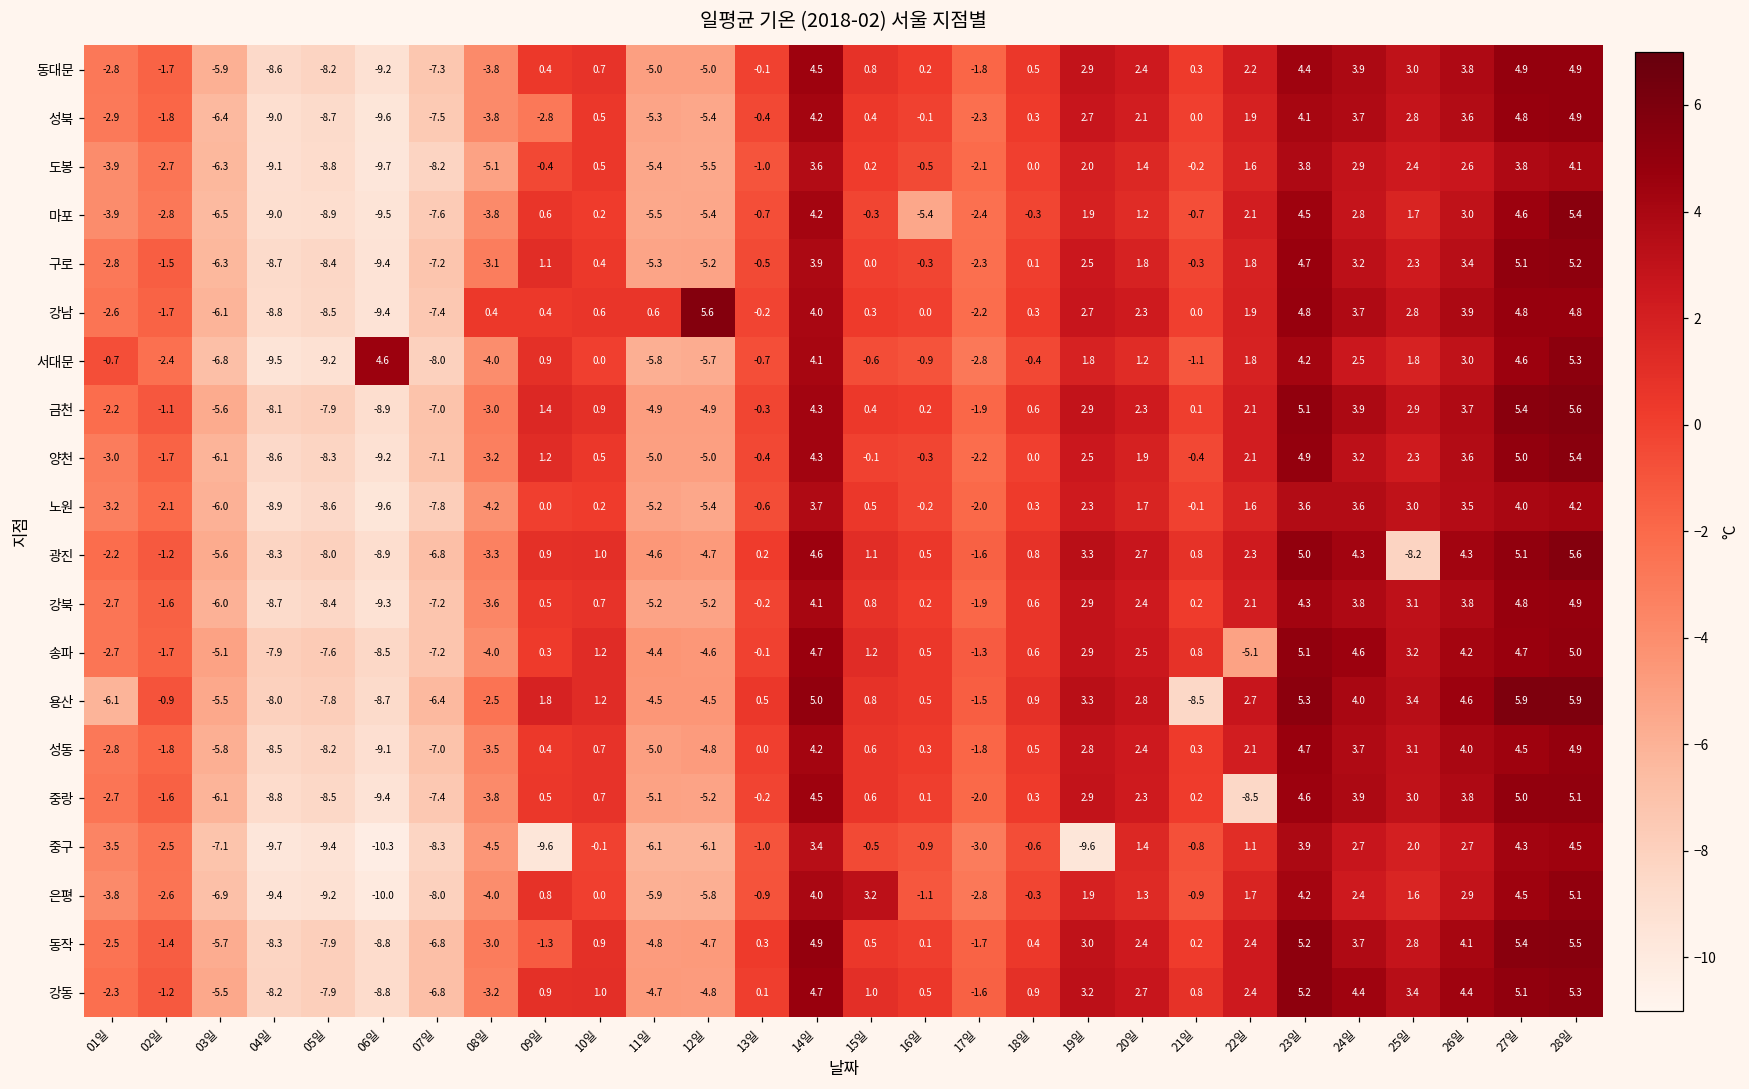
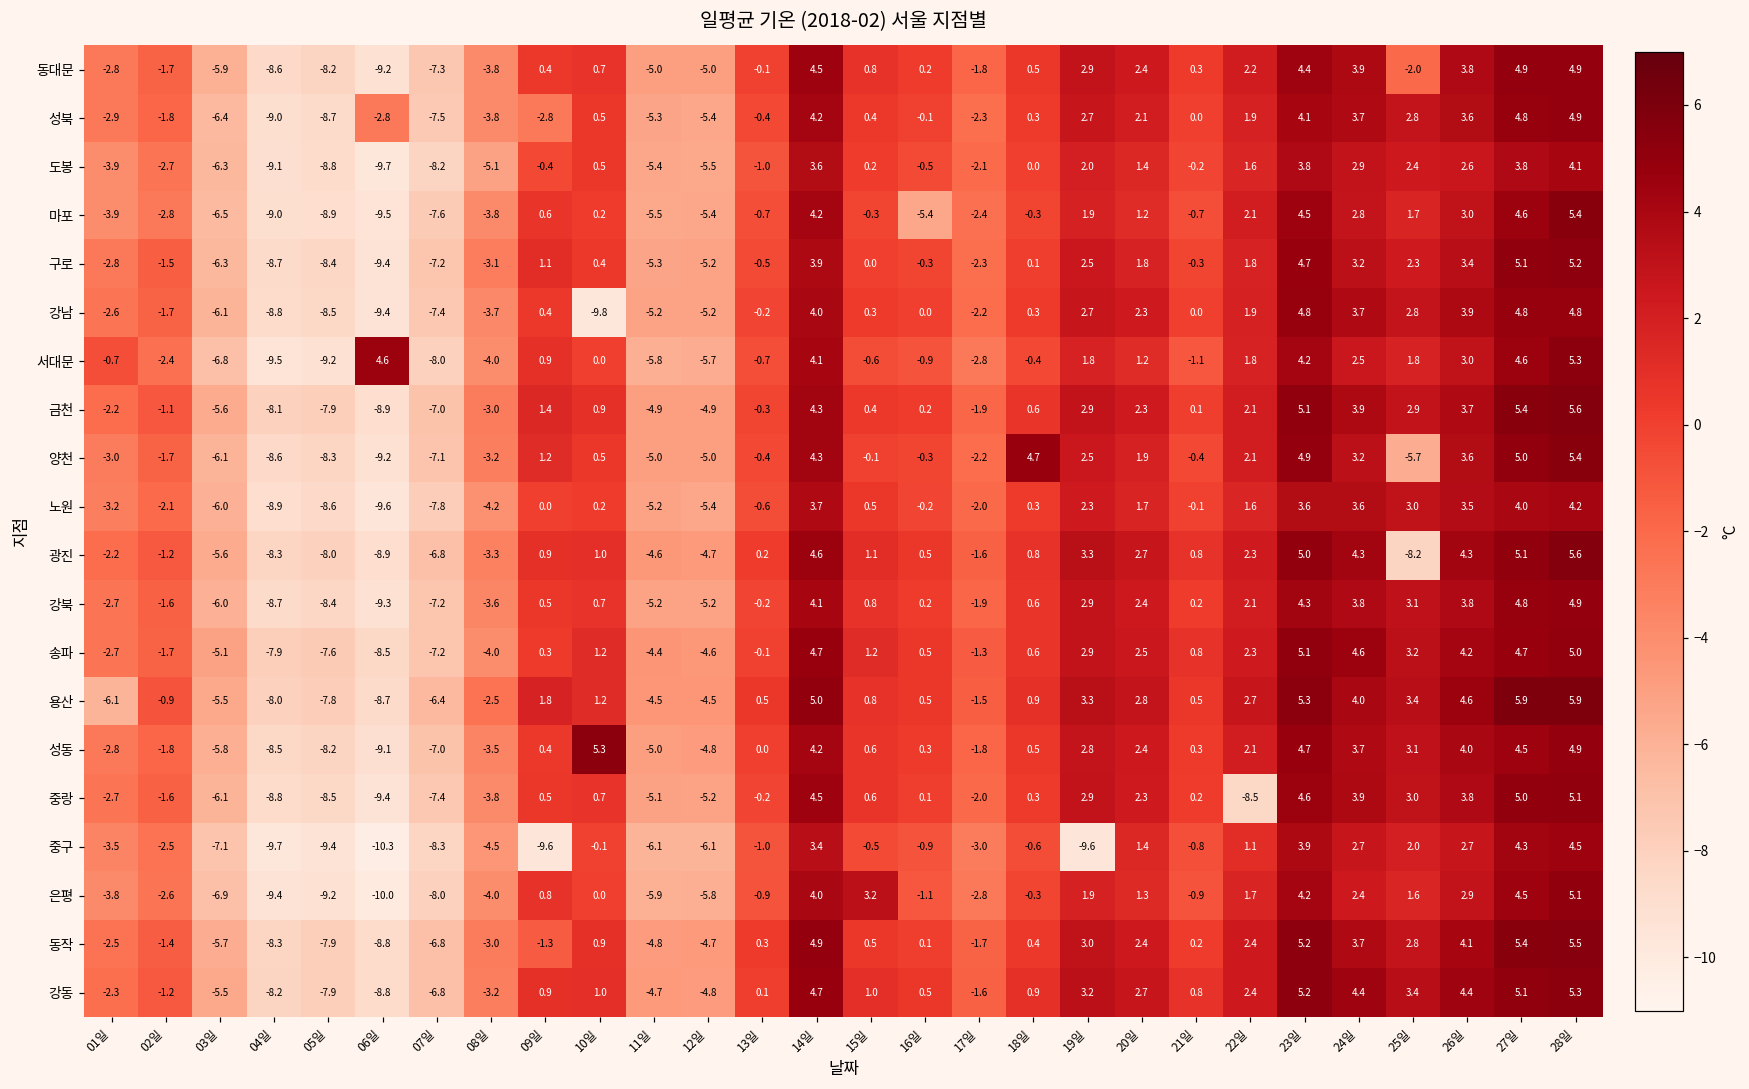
  {
    "동대문": {
      "01일": -2.8,
      "02일": -1.7,
      "03일": -5.9,
      "04일": -8.6,
      "05일": -8.2,
      "06일": -9.2,
      "07일": -7.3,
      "08일": -3.8,
      "09일": 0.4,
      "10일": 0.7,
      "11일": -5.0,
      "12일": -5.0,
      "13일": -0.1,
      "14일": 4.5,
      "15일": 0.8,
      "16일": 0.2,
      "17일": -1.8,
      "18일": 0.5,
      "19일": 2.9,
      "20일": 2.4,
      "21일": 0.3,
      "22일": 2.2,
      "23일": 4.4,
      "24일": 3.9,
-     "25일": 3.0,
+     "25일": -2.0,
      "26일": 3.8,
      "27일": 4.9,
      "28일": 4.9
    },
    "성북": {
      "01일": -2.9,
      "02일": -1.8,
      "03일": -6.4,
      "04일": -9.0,
      "05일": -8.7,
-     "06일": -9.6,
+     "06일": -2.8,
      "07일": -7.5,
      "08일": -3.8,
      "09일": -2.8,
      "10일": 0.5,
      "11일": -5.3,
      "12일": -5.4,
      "13일": -0.4,
      "14일": 4.2,
      "15일": 0.4,
      "16일": -0.1,
      "17일": -2.3,
      "18일": 0.3,
      "19일": 2.7,
      "20일": 2.1,
      "21일": 0.0,
      "22일": 1.9,
      "23일": 4.1,
      "24일": 3.7,
      "25일": 2.8,
      "26일": 3.6,
      "27일": 4.8,
      "28일": 4.9
    },
    "강남": {
      "01일": -2.6,
      "02일": -1.7,
      "03일": -6.1,
      "04일": -8.8,
      "05일": -8.5,
      "06일": -9.4,
      "07일": -7.4,
-     "08일": 0.4,
+     "08일": -3.7,
      "09일": 0.4,
-     "10일": 0.6,
-     "11일": 0.6,
-     "12일": 5.6,
+     "10일": -9.8,
+     "11일": -5.2,
+     "12일": -5.2,
      "13일": -0.2,
      "14일": 4.0,
      "15일": 0.3,
      "16일": 0.0,
      "17일": -2.2,
      "18일": 0.3,
      "19일": 2.7,
      "20일": 2.3,
      "21일": 0.0,
      "22일": 1.9,
      "23일": 4.8,
      "24일": 3.7,
      "25일": 2.8,
      "26일": 3.9,
      "27일": 4.8,
      "28일": 4.8
    },
    "양천": {
      "01일": -3.0,
      "02일": -1.7,
      "03일": -6.1,
      "04일": -8.6,
      "05일": -8.3,
      "06일": -9.2,
      "07일": -7.1,
      "08일": -3.2,
      "09일": 1.2,
      "10일": 0.5,
      "11일": -5.0,
      "12일": -5.0,
      "13일": -0.4,
      "14일": 4.3,
      "15일": -0.1,
      "16일": -0.3,
      "17일": -2.2,
-     "18일": 0.0,
+     "18일": 4.7,
      "19일": 2.5,
      "20일": 1.9,
      "21일": -0.4,
      "22일": 2.1,
      "23일": 4.9,
      "24일": 3.2,
-     "25일": 2.3,
+     "25일": -5.7,
      "26일": 3.6,
      "27일": 5.0,
      "28일": 5.4
    },
    "송파": {
      "01일": -2.7,
      "02일": -1.7,
      "03일": -5.1,
      "04일": -7.9,
      "05일": -7.6,
      "06일": -8.5,
      "07일": -7.2,
      "08일": -4.0,
      "09일": 0.3,
      "10일": 1.2,
      "11일": -4.4,
      "12일": -4.6,
      "13일": -0.1,
      "14일": 4.7,
      "15일": 1.2,
      "16일": 0.5,
      "17일": -1.3,
      "18일": 0.6,
      "19일": 2.9,
      "20일": 2.5,
      "21일": 0.8,
-     "22일": -5.1,
+     "22일": 2.3,
      "23일": 5.1,
      "24일": 4.6,
      "25일": 3.2,
      "26일": 4.2,
      "27일": 4.7,
      "28일": 5.0
    },
    "용산": {
      "01일": -6.1,
      "02일": -0.9,
      "03일": -5.5,
      "04일": -8.0,
      "05일": -7.8,
      "06일": -8.7,
      "07일": -6.4,
      "08일": -2.5,
      "09일": 1.8,
      "10일": 1.2,
      "11일": -4.5,
      "12일": -4.5,
      "13일": 0.5,
      "14일": 5.0,
      "15일": 0.8,
      "16일": 0.5,
      "17일": -1.5,
      "18일": 0.9,
      "19일": 3.3,
      "20일": 2.8,
-     "21일": -8.5,
+     "21일": 0.5,
      "22일": 2.7,
      "23일": 5.3,
      "24일": 4.0,
      "25일": 3.4,
      "26일": 4.6,
      "27일": 5.9,
      "28일": 5.9
    },
    "성동": {
      "01일": -2.8,
      "02일": -1.8,
      "03일": -5.8,
      "04일": -8.5,
      "05일": -8.2,
      "06일": -9.1,
      "07일": -7.0,
      "08일": -3.5,
      "09일": 0.4,
-     "10일": 0.7,
+     "10일": 5.3,
      "11일": -5.0,
      "12일": -4.8,
      "13일": 0.0,
      "14일": 4.2,
      "15일": 0.6,
      "16일": 0.3,
      "17일": -1.8,
      "18일": 0.5,
      "19일": 2.8,
      "20일": 2.4,
      "21일": 0.3,
      "22일": 2.1,
      "23일": 4.7,
      "24일": 3.7,
      "25일": 3.1,
      "26일": 4.0,
      "27일": 4.5,
      "28일": 4.9
    }
  }
